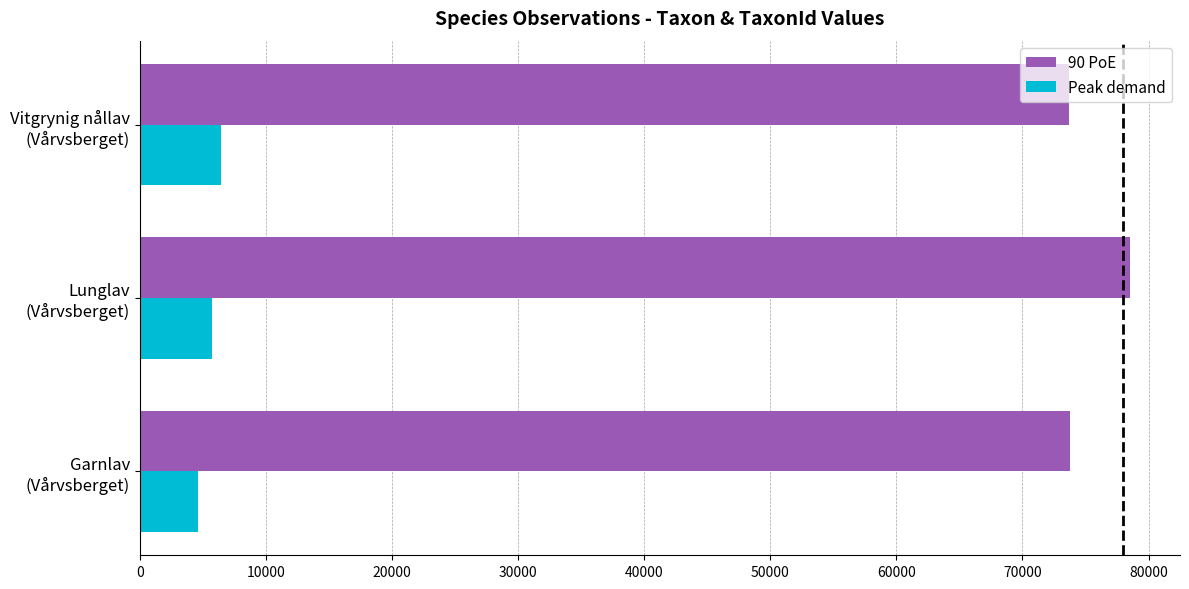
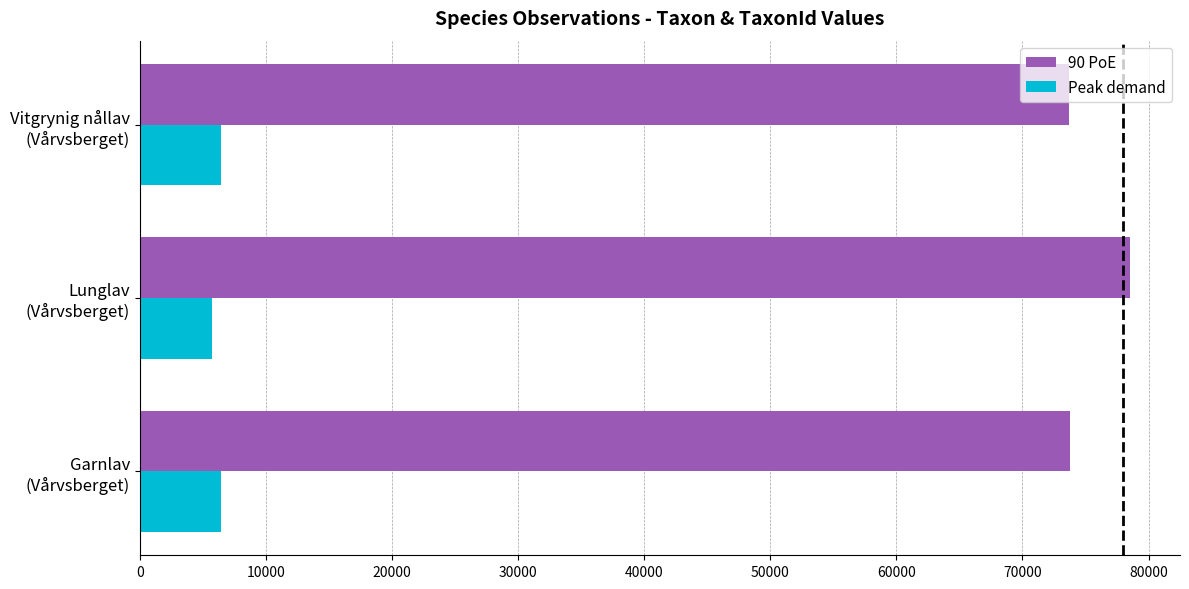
  {
    "90 PoE": {
      "Lunglav (Vårvsberget)": 78600,
      "Garnlav (Vårvsberget)": 73700
    },
    "Peak demand": {
      "Vitgrynig nållav (Vårvsberget)": 6400,
      "Lunglav (Vårvsberget)": 5700,
-     "Garnlav (Vårvsberget)": 4600
+     "Garnlav (Vårvsberget)": 6400
    }
  }
